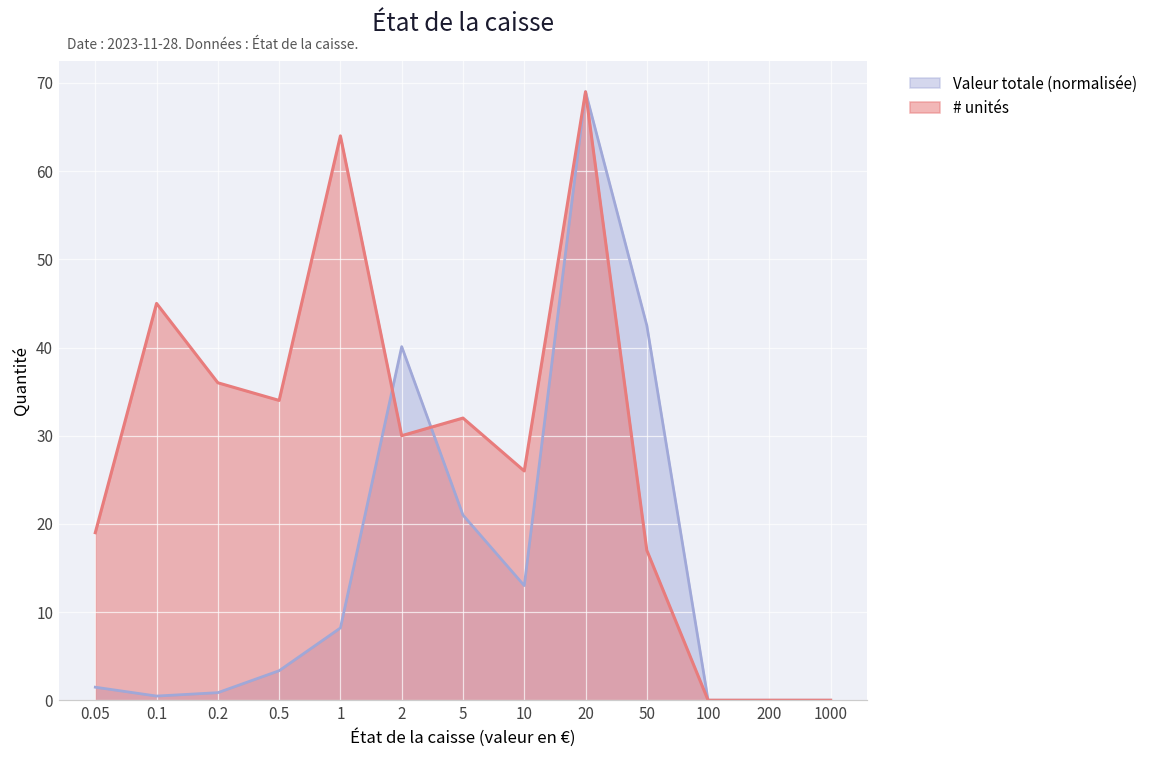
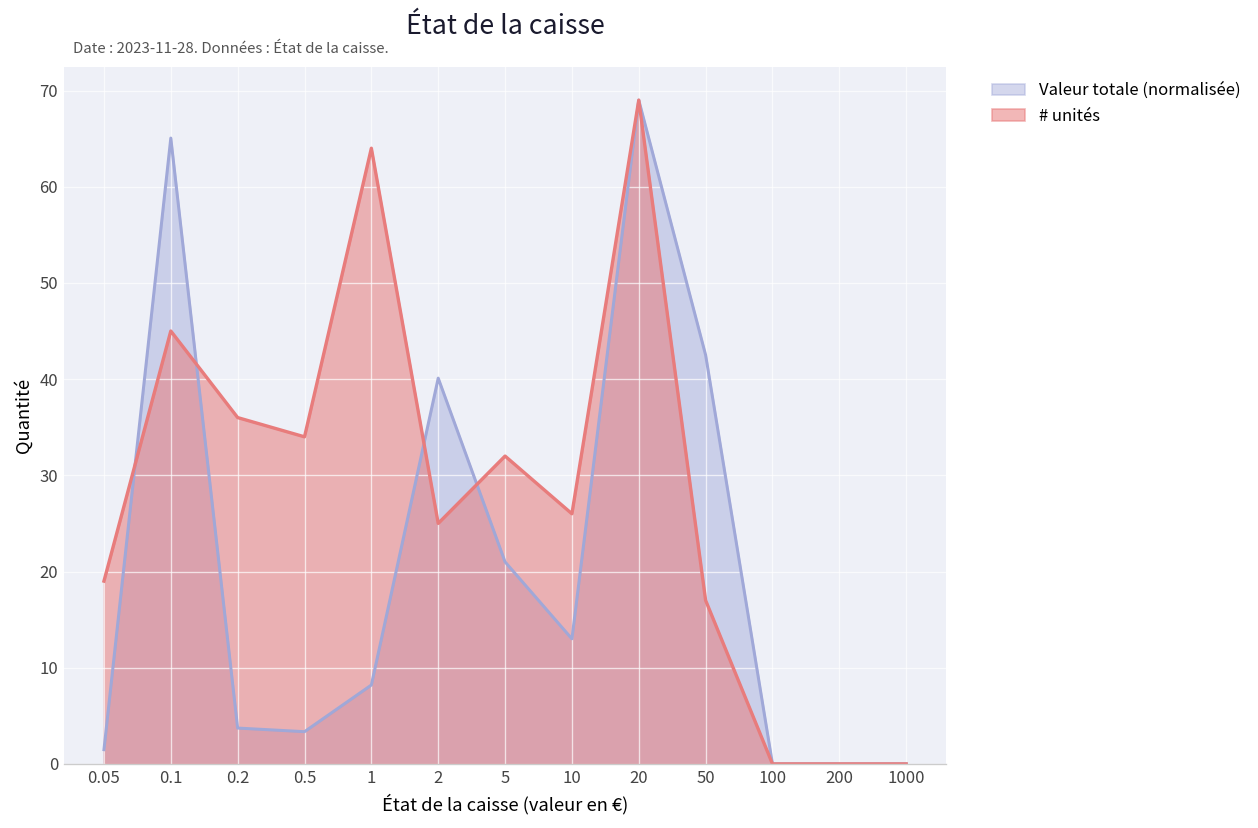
  {
    "Valeur totale (normalisée)": {
      "0.05": 1,
-     "0.1": 0,
-     "0.2": 1,
+     "0.1": 65,
+     "0.2": 4,
      "0.5": 3,
      "1": 8,
      "2": 40,
      "5": 21,
      "10": 13,
      "50": 43
    },
    "# unités": {
      "0.05": 19,
      "0.1": 45,
      "0.2": 36,
      "0.5": 34,
      "1": 64,
-     "2": 30,
+     "2": 25,
      "5": 32,
      "10": 26,
      "50": 17
    }
  }
